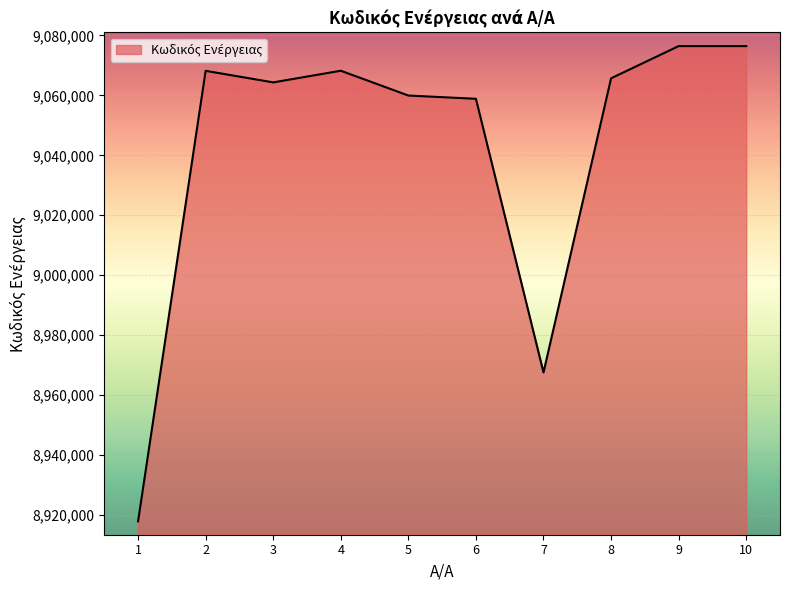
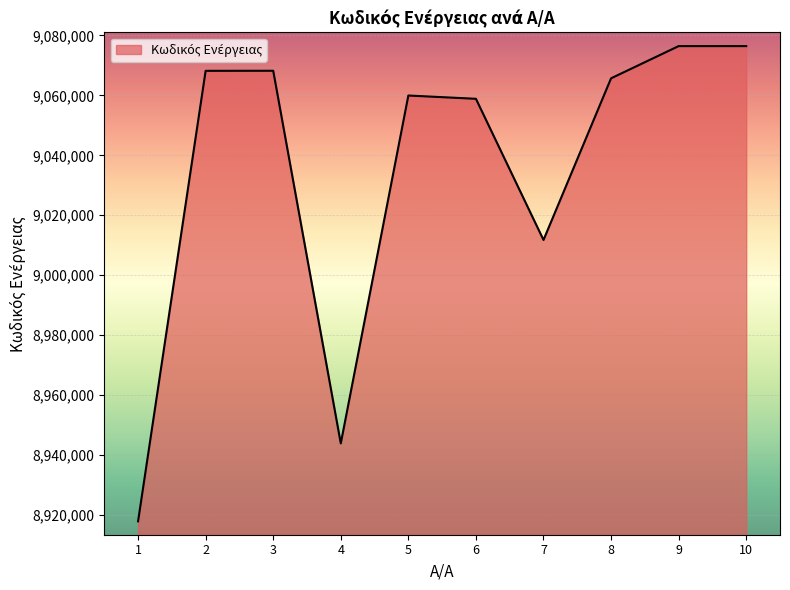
  {
    "1": "8,918,000",
    "2": "9,068,000",
-   "3": "9,064,000",
-   "4": "9,068,000",
+   "3": "9,068,000",
+   "4": "8,944,000",
    "5": "9,060,000",
    "6": "9,059,000",
-   "7": "8,968,000",
+   "7": "9,012,000",
    "8": "9,066,000",
    "9": "9,076,000",
    "10": "9,076,000"
  }
